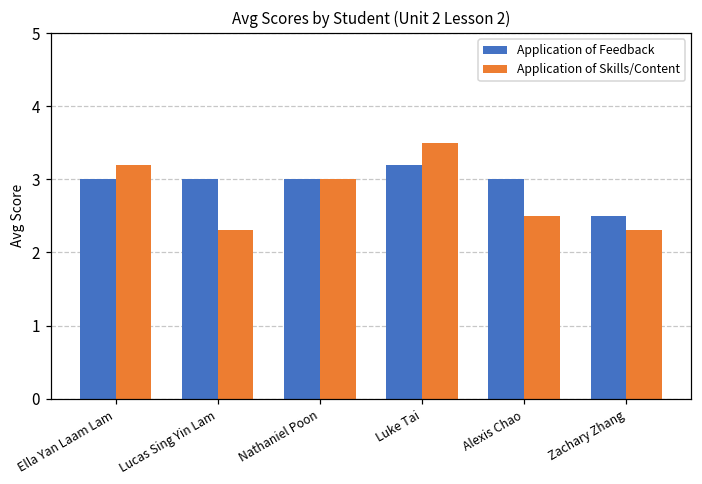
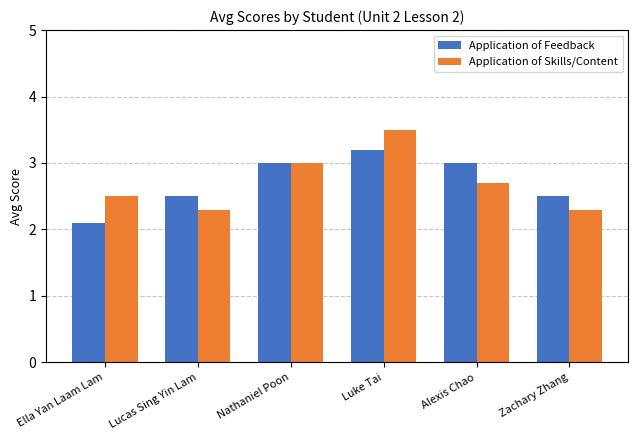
  {
    "Application of Feedback": {
-     "Ella Yan Laam Lam": 3.0,
-     "Lucas Sing Yin Lam": 3.0,
+     "Ella Yan Laam Lam": 2.1,
+     "Lucas Sing Yin Lam": 2.5,
      "Nathaniel Poon": 3.0,
      "Luke Tai": 3.2,
      "Alexis Chao": 3.0,
      "Zachary Zhang": 2.5
    },
    "Application of Skills/Content": {
-     "Ella Yan Laam Lam": 3.2,
+     "Ella Yan Laam Lam": 2.5,
      "Lucas Sing Yin Lam": 2.3,
      "Nathaniel Poon": 3.0,
      "Luke Tai": 3.5,
-     "Alexis Chao": 2.5,
+     "Alexis Chao": 2.7,
      "Zachary Zhang": 2.3
    }
  }
